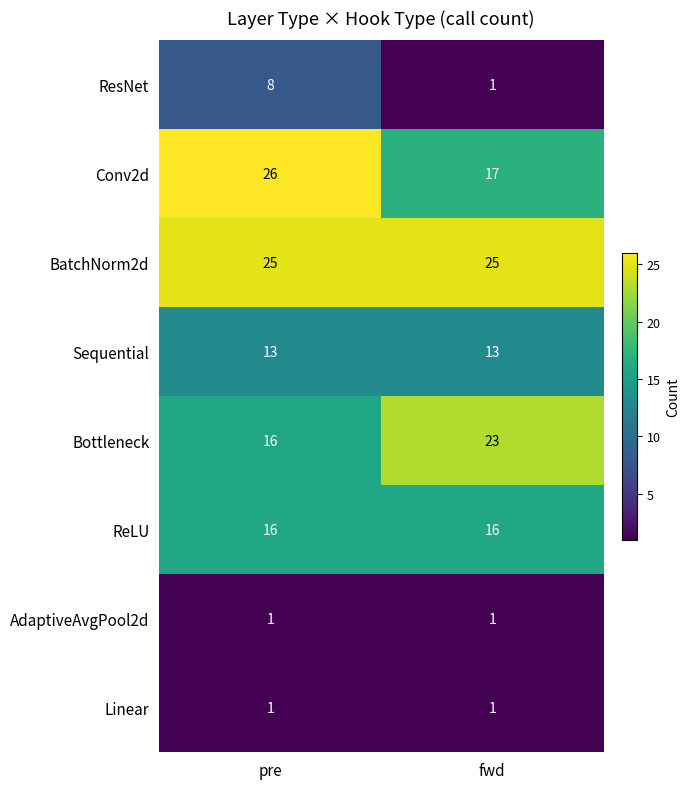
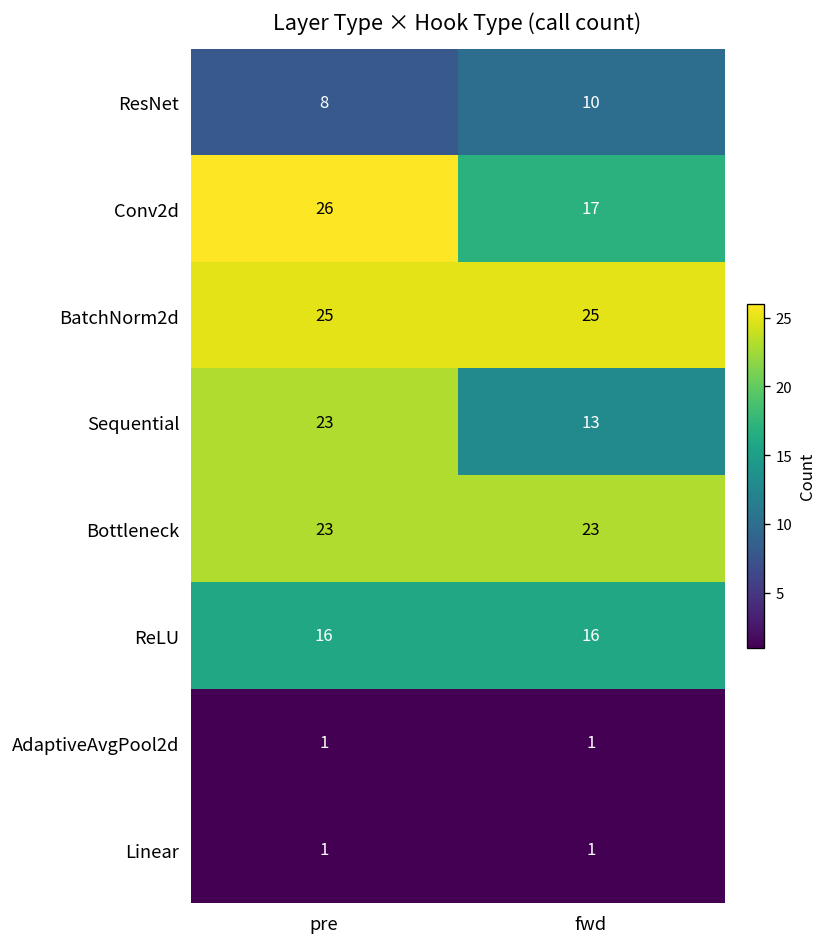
  {
    "ResNet": {
      "pre": 8,
-     "fwd": 1
+     "fwd": 10
    },
    "Conv2d": {
      "pre": 26,
      "fwd": 17
    },
    "BatchNorm2d": {
      "pre": 25,
      "fwd": 25
    },
    "Sequential": {
-     "pre": 13,
+     "pre": 23,
      "fwd": 13
    },
    "Bottleneck": {
-     "pre": 16,
+     "pre": 23,
      "fwd": 23
    },
    "ReLU": {
      "pre": 16,
      "fwd": 16
    },
    "AdaptiveAvgPool2d": {
      "pre": 1,
      "fwd": 1
    },
    "Linear": {
      "pre": 1,
      "fwd": 1
    }
  }
